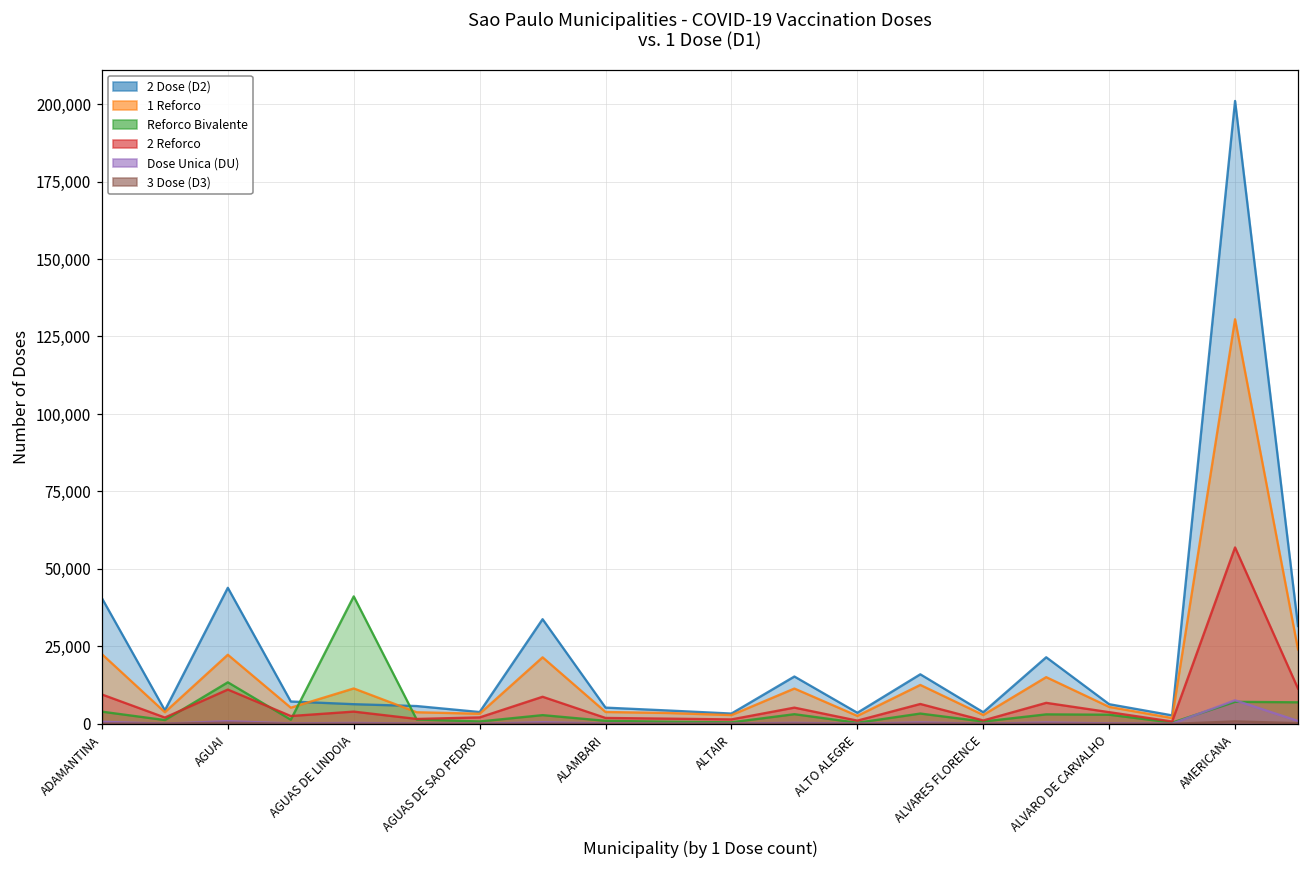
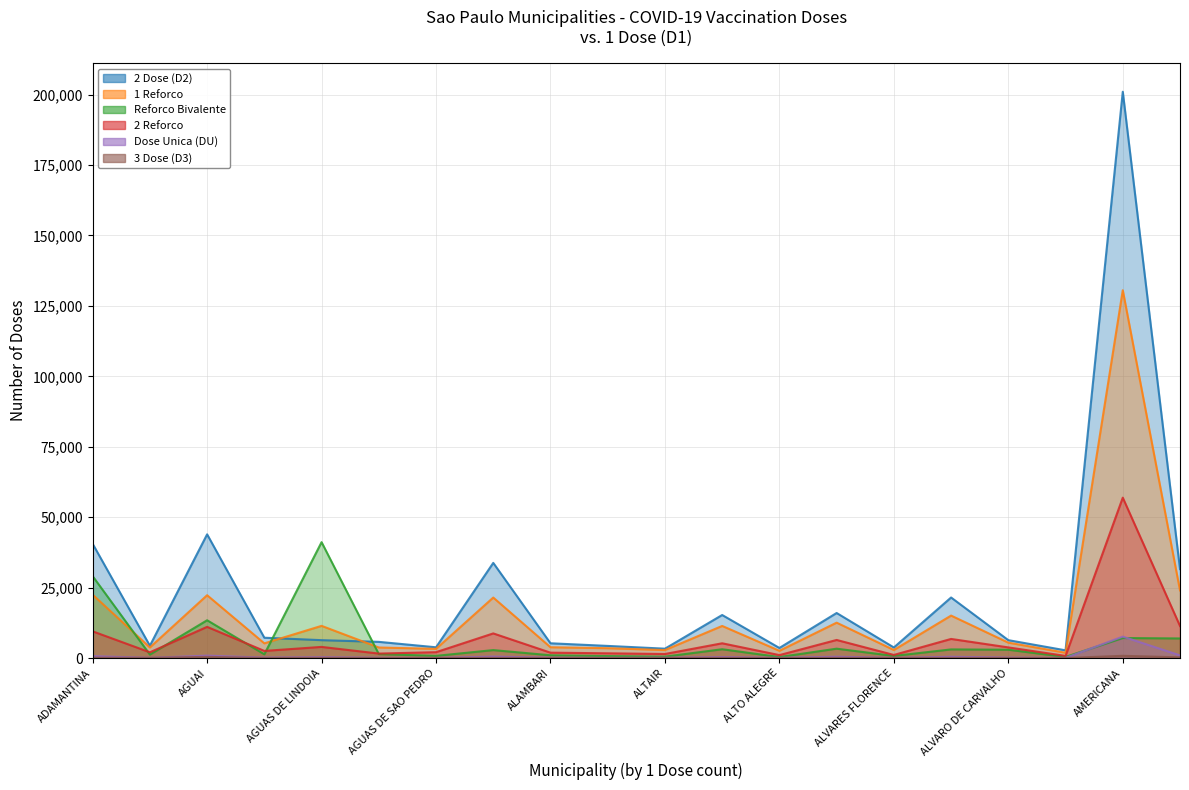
  {
    "2 Dose (D2)": {
      "ADAMANTINA": "41,000",
      "AGUAI": "44,000",
      "AGUAS DE LINDOIA": "6,000",
      "ALAMBARI": "5,000",
      "ALTO ALEGRE": "4,000",
      "AMERICANA": "201,000"
    },
    "Reforco Bivalente": {
-     "ADAMANTINA": "4,000",
+     "ADAMANTINA": "29,000",
      "AGUAI": "13,000",
      "AGUAS DE LINDOIA": "41,000"
    }
  }
